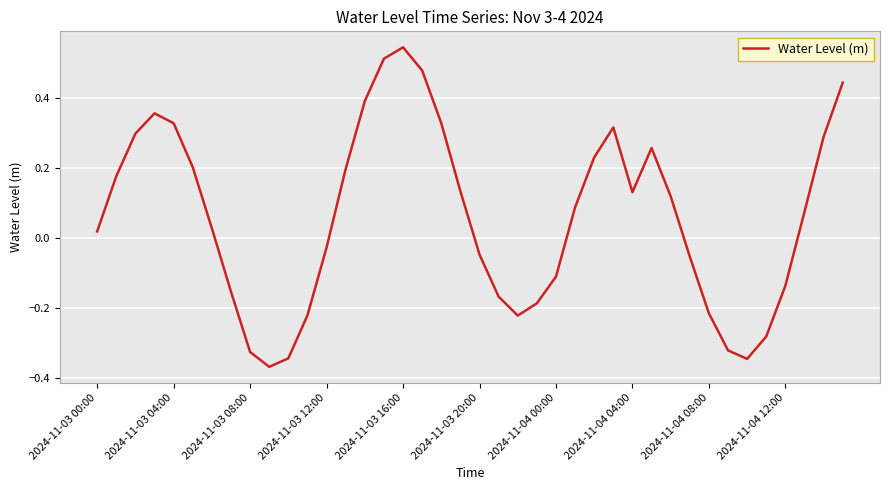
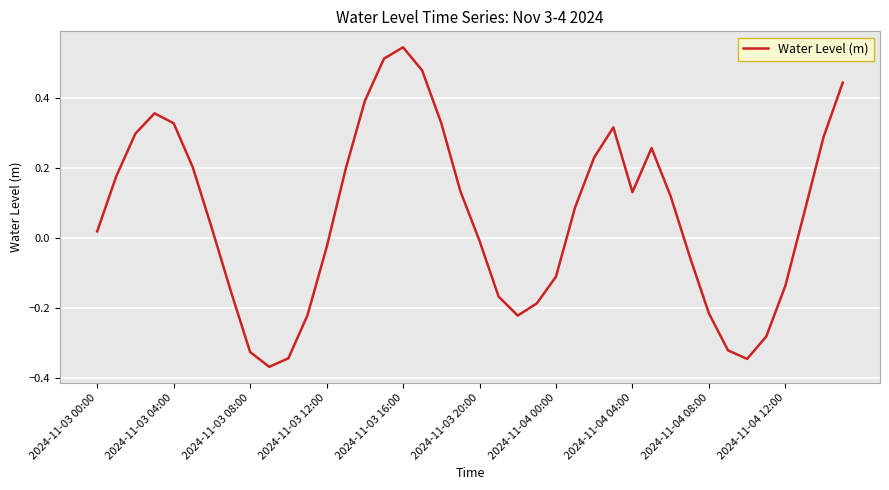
  {
    "2024-11-03 00:00": 0.02,
    "2024-11-03 04:00": 0.33,
    "2024-11-03 08:00": -0.33,
    "2024-11-03 12:00": -0.03,
    "2024-11-03 16:00": 0.54,
-   "2024-11-03 20:00": -0.05,
+   "2024-11-03 20:00": -0.01,
    "2024-11-04 00:00": -0.11,
    "2024-11-04 04:00": 0.13,
    "2024-11-04 08:00": -0.22,
    "2024-11-04 12:00": -0.14
  }
